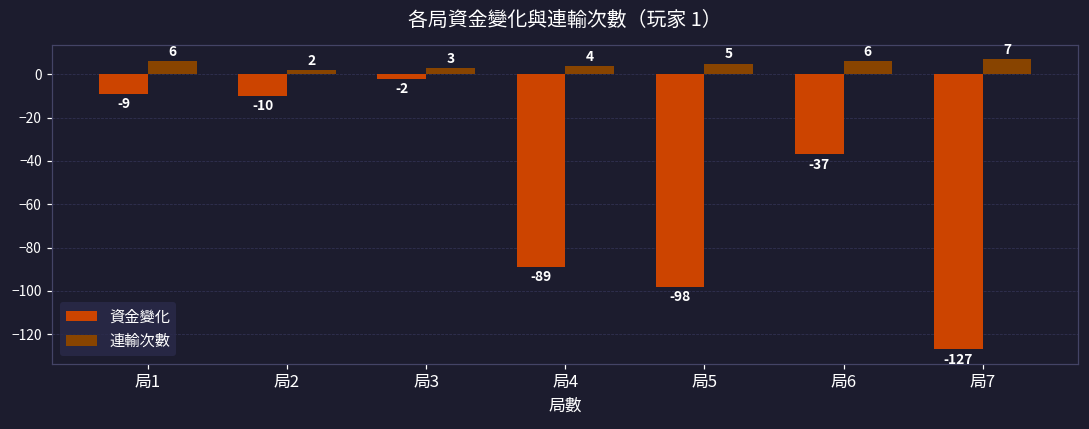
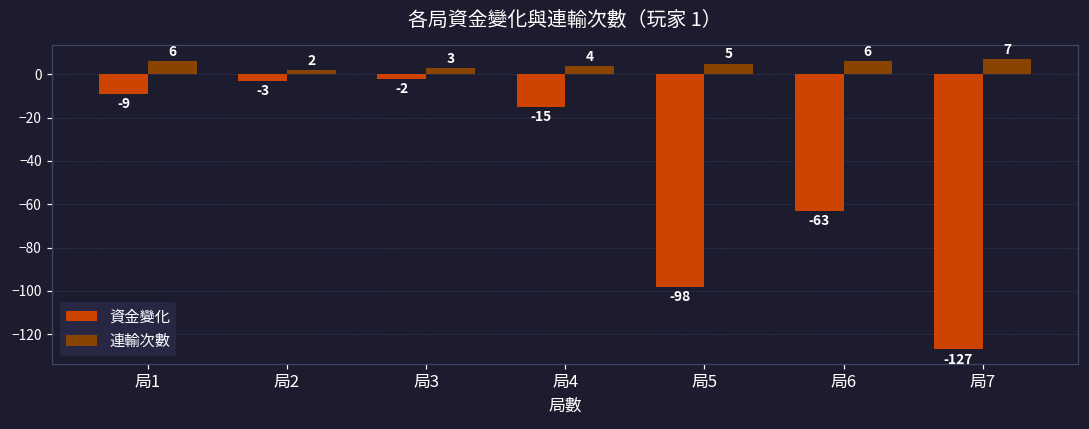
  {
    "資金變化": {
      "局1": -9,
-     "局2": -10,
+     "局2": -3,
      "局3": -2,
-     "局4": -89,
+     "局4": -15,
      "局5": -98,
-     "局6": -37,
+     "局6": -63,
      "局7": -127
    },
    "連輸次數": {
      "局1": 6,
      "局2": 2,
      "局3": 3,
      "局4": 4,
      "局5": 5,
      "局6": 6,
      "局7": 7
    }
  }
